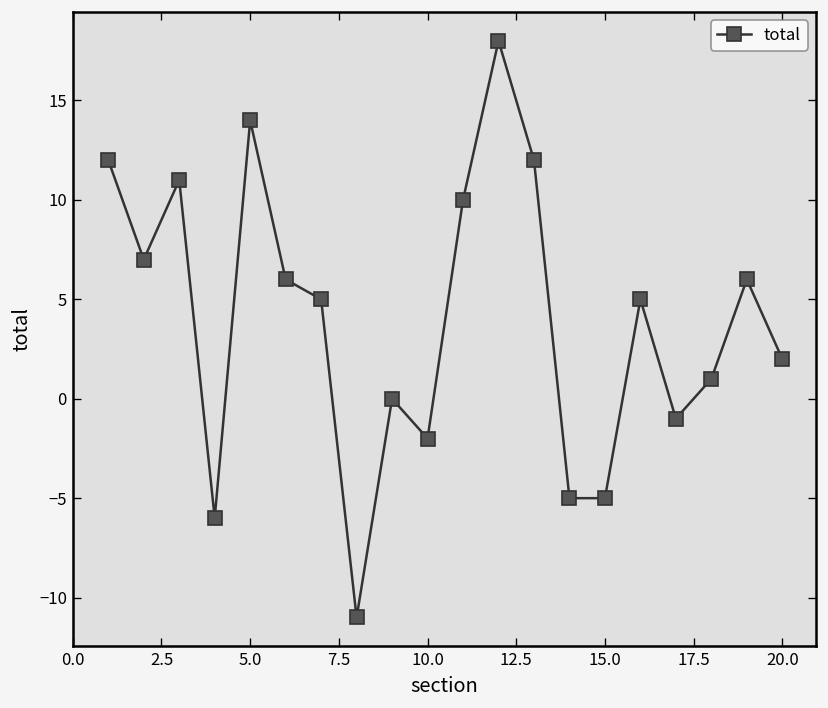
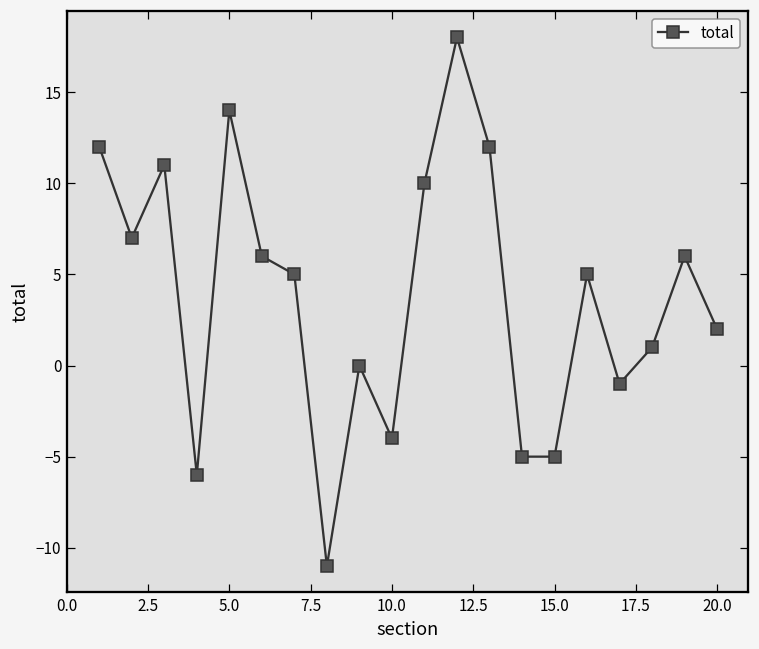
  {
    "5.0": 14,
-   "10.0": -2,
+   "10.0": -4,
    "15.0": -5,
    "20.0": 2
  }
